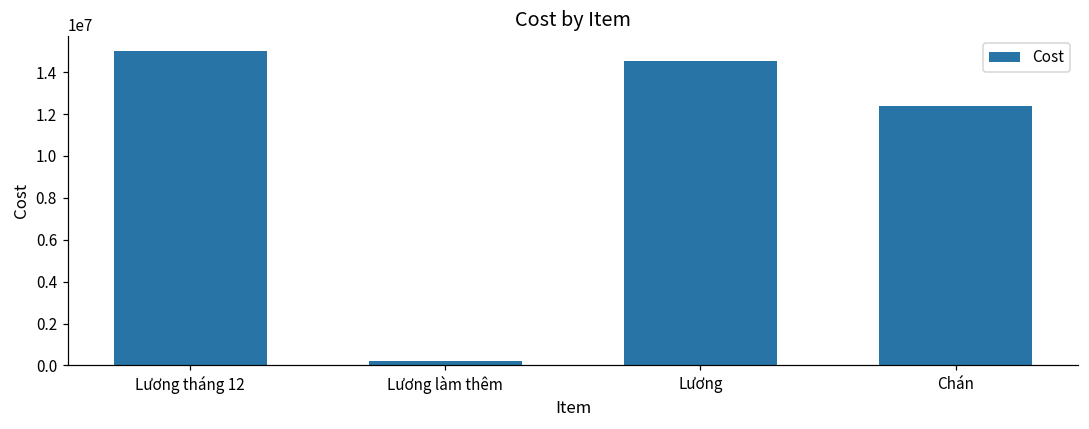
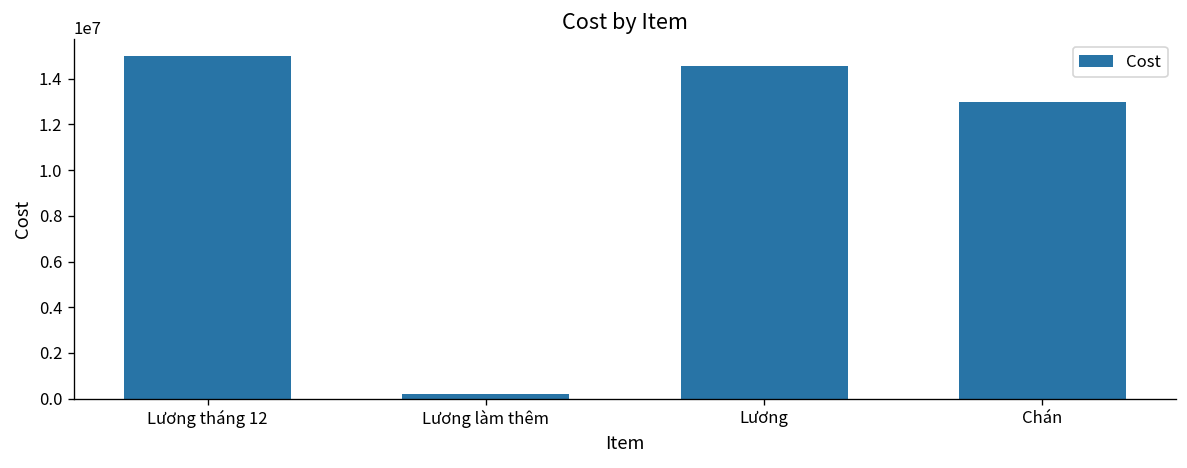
  {
    "Lương tháng 12": 15000000,
    "Lương làm thêm": 200000,
    "Lương": 14600000,
-   "Chán": 12400000
+   "Chán": 13000000
  }
